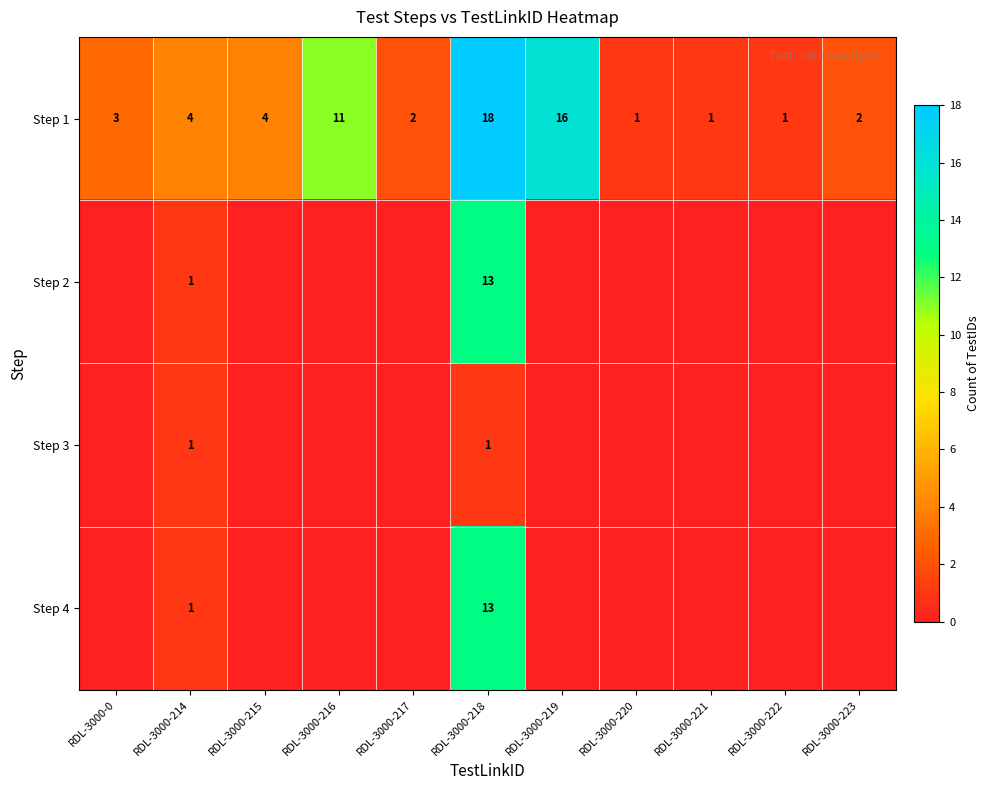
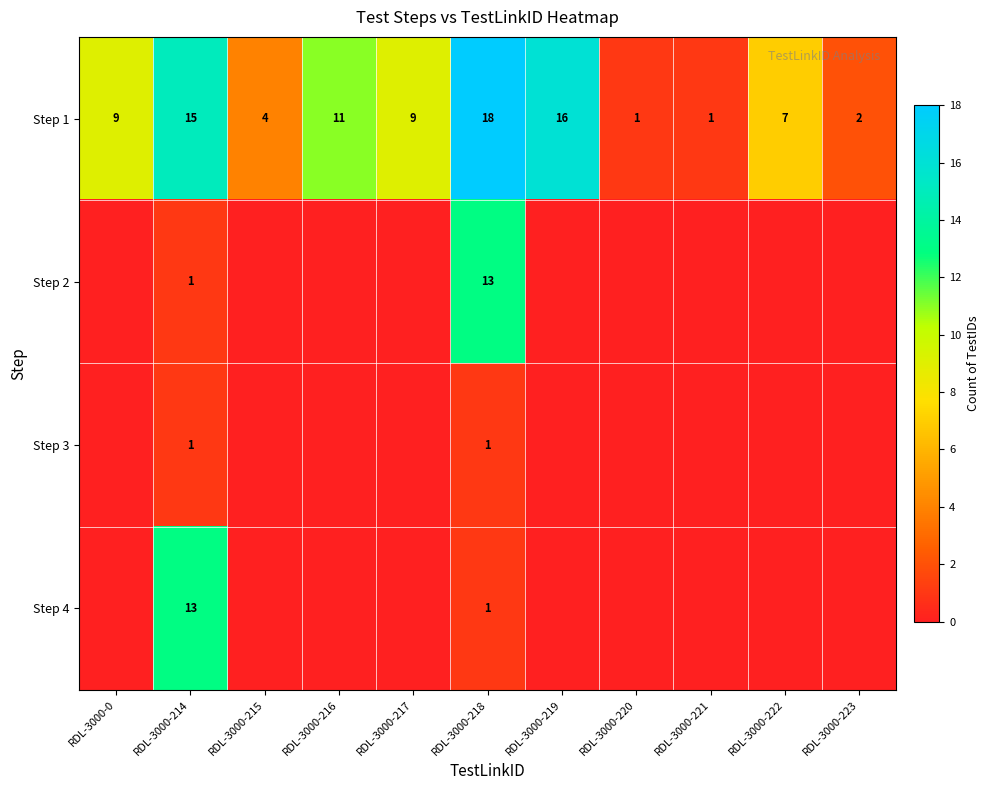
  {
    "Step 1": {
-     "RDL-3000-0": 3,
-     "RDL-3000-214": 4,
+     "RDL-3000-0": 9,
+     "RDL-3000-214": 15,
      "RDL-3000-215": 4,
      "RDL-3000-216": 11,
-     "RDL-3000-217": 2,
+     "RDL-3000-217": 9,
      "RDL-3000-218": 18,
      "RDL-3000-219": 16,
      "RDL-3000-220": 1,
      "RDL-3000-221": 1,
-     "RDL-3000-222": 1
+     "RDL-3000-222": 7
    },
    "Step 2": {
      "RDL-3000-214": 1,
      "RDL-3000-218": 13
    },
    "Step 3": {
      "RDL-3000-214": 1,
      "RDL-3000-218": 1
    },
    "Step 4": {
-     "RDL-3000-214": 1,
-     "RDL-3000-218": 13
+     "RDL-3000-214": 13,
+     "RDL-3000-218": 1
    }
  }
